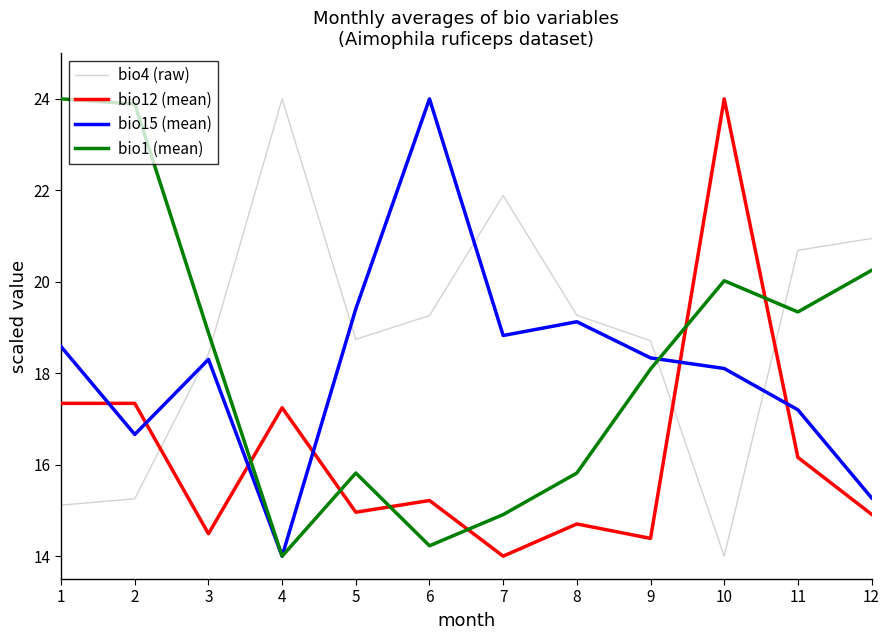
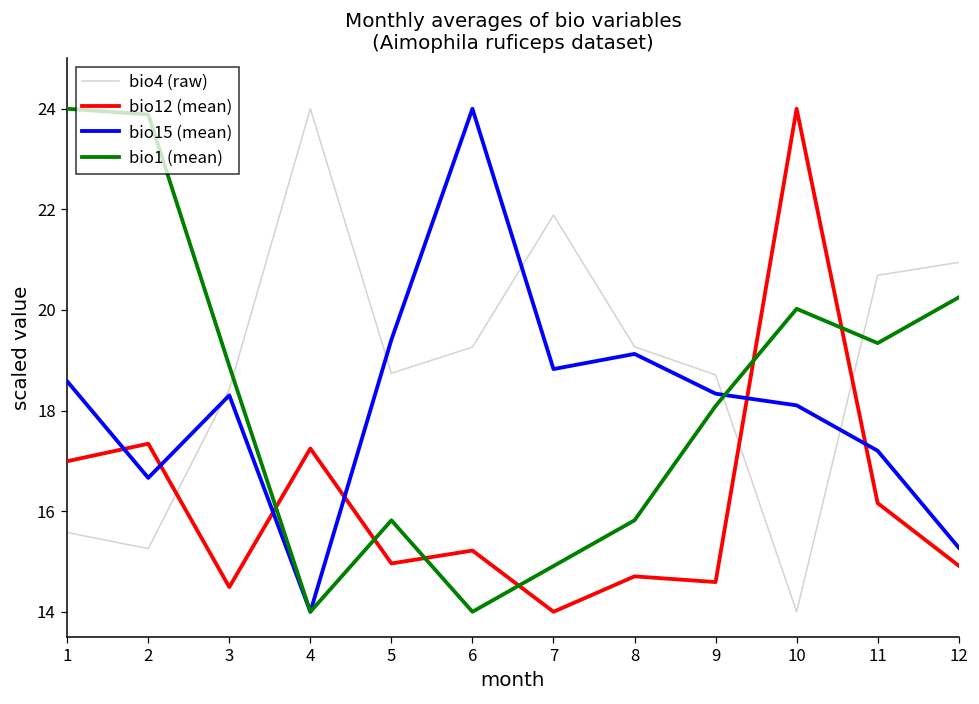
  {
    "bio4 (raw)": {
-     "1": 15.1,
+     "1": 15.6,
      "2": 15.3,
      "3": 18.4,
      "4": 24.0,
      "5": 18.7,
      "6": 19.3,
      "7": 21.9,
      "8": 19.3,
      "9": 18.7,
      "10": 14.0,
      "11": 20.7,
      "12": 20.9
    },
    "bio12 (mean)": {
-     "1": 17.3,
+     "1": 17.0,
      "2": 17.3,
      "3": 14.5,
      "4": 17.2,
      "5": 15.0,
      "6": 15.2,
      "7": 14.0,
      "8": 14.7,
-     "9": 14.4,
+     "9": 14.6,
      "10": 24.0,
      "11": 16.2,
      "12": 14.9
    },
    "bio15 (mean)": {
      "1": 18.6,
      "2": 16.7,
      "3": 18.3,
      "5": 19.4,
      "6": 24.0,
      "7": 18.8,
      "8": 19.1,
      "9": 18.3,
      "10": 18.1,
      "11": 17.2,
      "12": 15.3
    },
    "bio1 (mean)": {
      "1": 24.0,
      "3": 18.9,
      "5": 15.8,
-     "6": 14.2,
+     "6": 14.0,
      "7": 14.9,
      "8": 15.8,
      "9": 18.1,
      "10": 20.0,
      "11": 19.3,
      "12": 20.3
    }
  }
